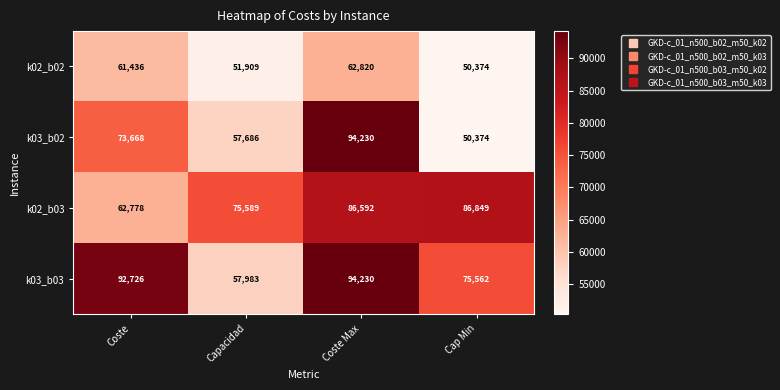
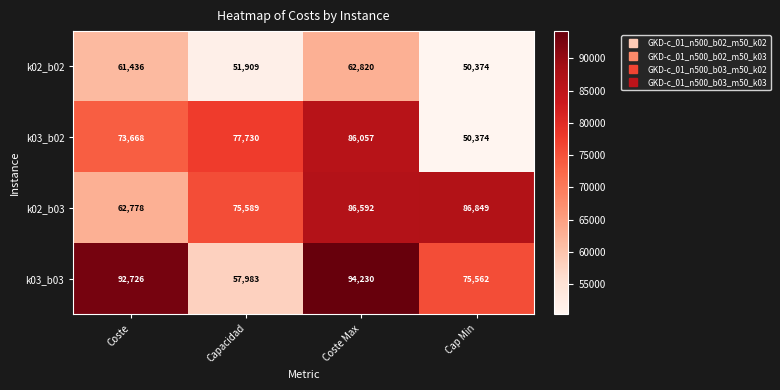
  {
    "k02_b02": {
      "Coste": "61,436",
      "Capacidad": "51,909",
      "Coste Max": "62,820",
      "Cap Min": "50,374"
    },
    "k03_b02": {
      "Coste": "73,668",
-     "Capacidad": "57,686",
-     "Coste Max": "94,230",
+     "Capacidad": "77,730",
+     "Coste Max": "86,057",
      "Cap Min": "50,374"
    },
    "k02_b03": {
      "Coste": "62,778",
      "Capacidad": "75,589",
      "Coste Max": "86,592",
      "Cap Min": "86,849"
    },
    "k03_b03": {
      "Coste": "92,726",
      "Capacidad": "57,983",
      "Coste Max": "94,230",
      "Cap Min": "75,562"
    }
  }
